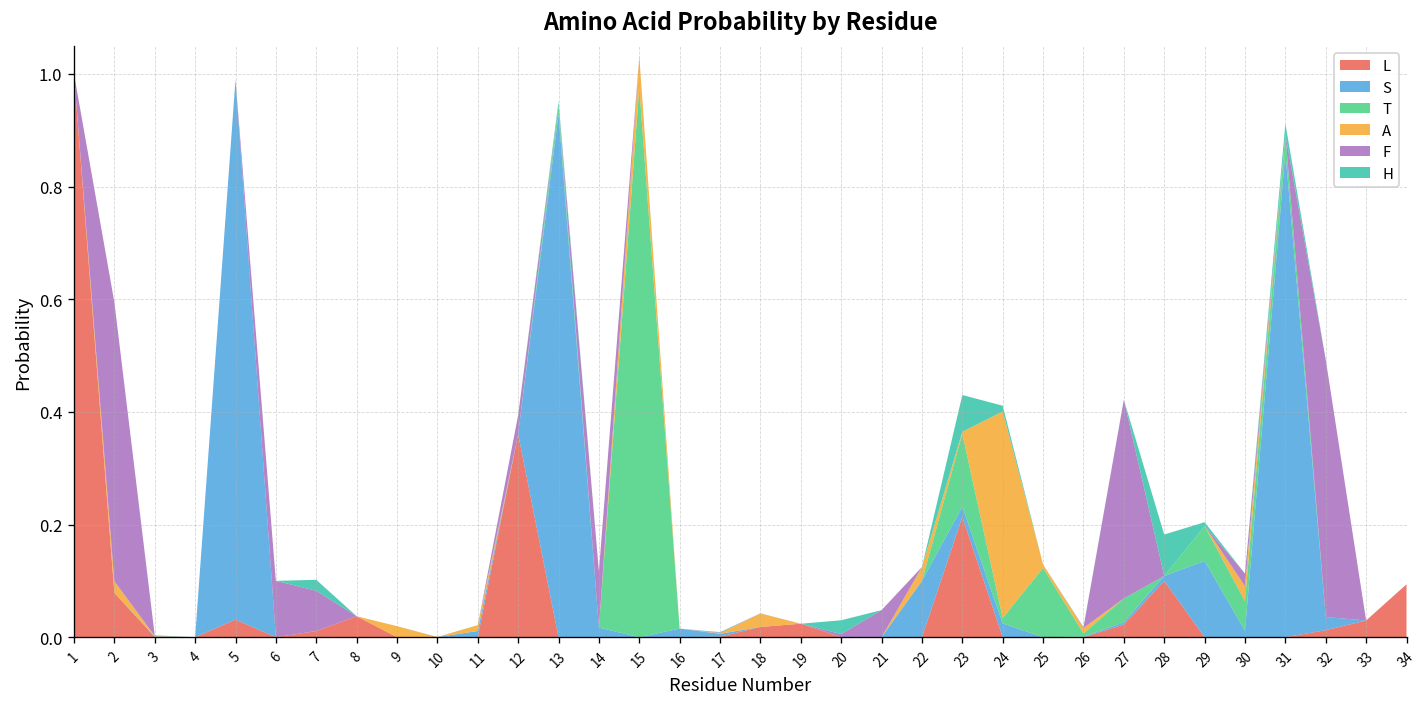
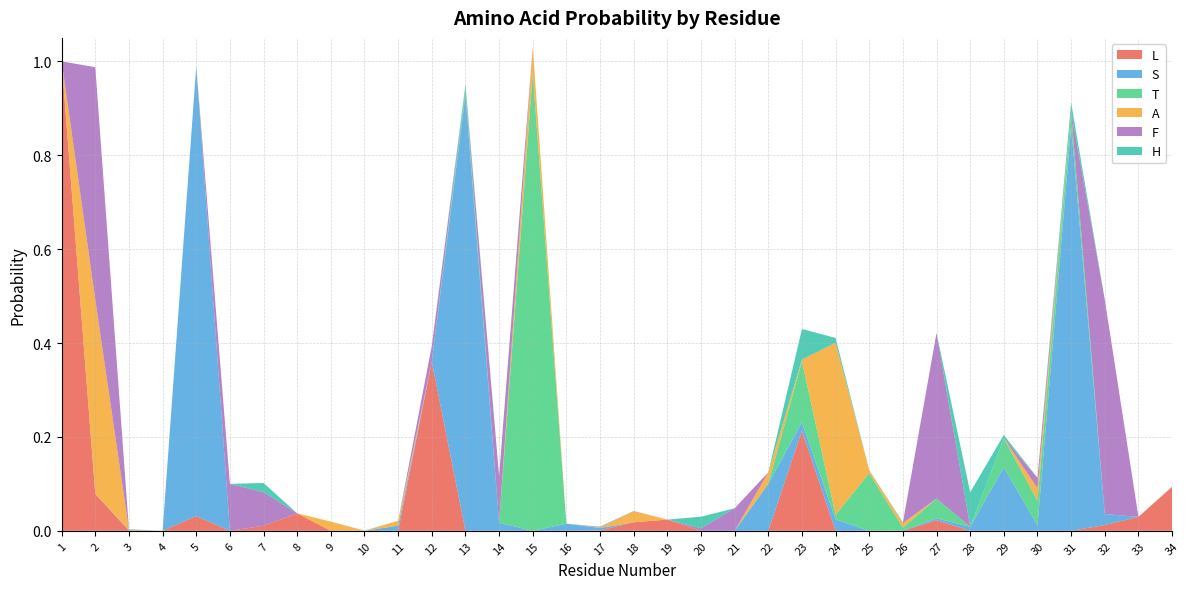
  {
    "L": {
      "5": 0.03,
      "11": 0.0,
      "13": 0.0,
      "14": 0.0,
      "16": 0.0,
      "22": 0.0,
      "23": 0.21,
      "24": 0.0,
-     "28": 0.1,
+     "28": 0.0,
      "29": 0.0,
      "30": 0.0,
      "31": 0.0,
      "32": 0.01
    },
    "S": {
      "13": 0.93,
      "23": 0.02,
      "24": 0.02,
      "29": 0.14,
      "30": 0.01,
      "31": 0.86
    },
    "A": {
-     "2": 0.02,
+     "2": 0.41,
      "30": 0.03
    },
    "F": {
      "7": 0.07
    }
  }
